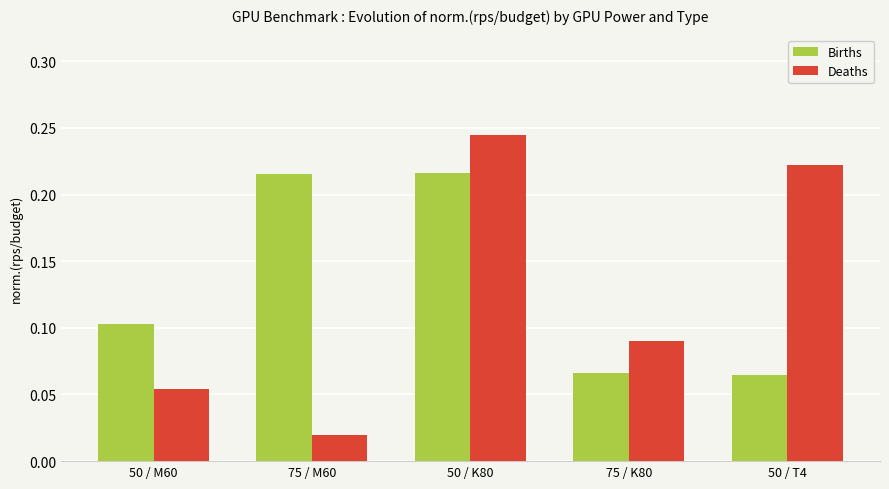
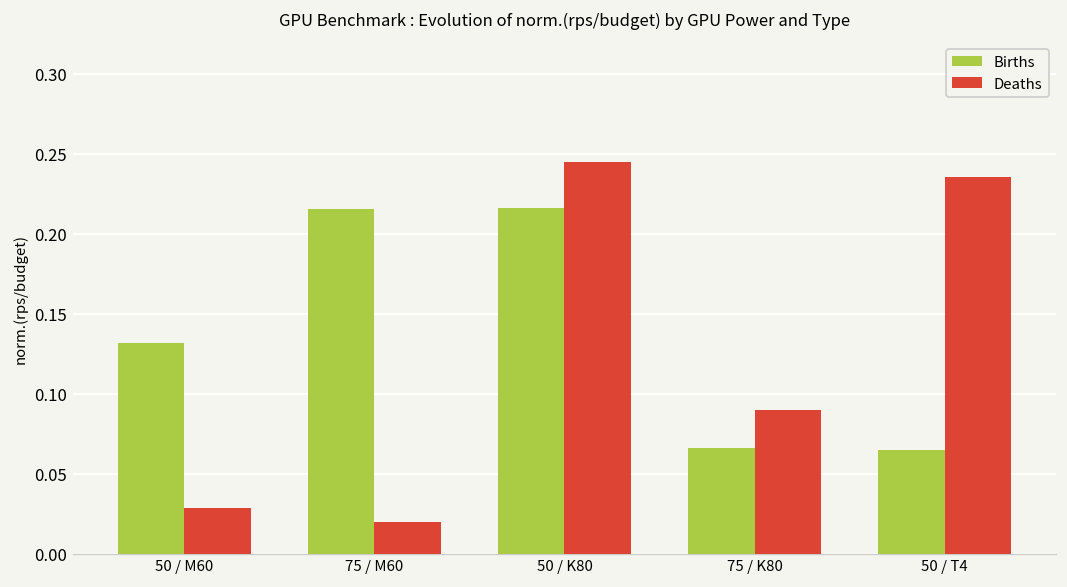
  {
    "Births": {
-     "50 / M60": 0.103,
+     "50 / M60": 0.132,
      "75 / M60": 0.215,
      "50 / K80": 0.216,
      "75 / K80": 0.066,
      "50 / T4": 0.065
    },
    "Deaths": {
-     "50 / M60": 0.054,
+     "50 / M60": 0.029,
      "75 / M60": 0.020,
      "50 / K80": 0.245,
      "75 / K80": 0.090,
-     "50 / T4": 0.222
+     "50 / T4": 0.235
    }
  }
